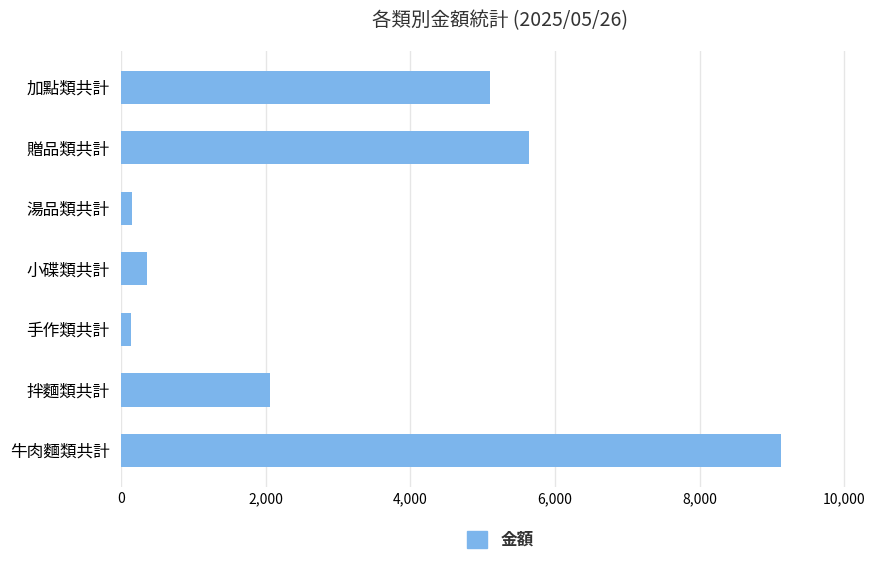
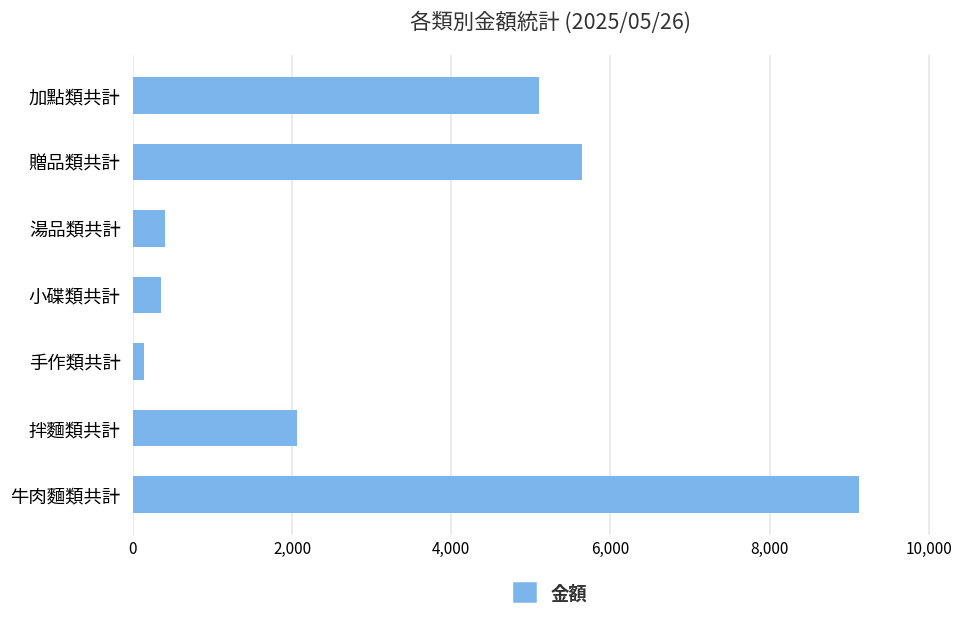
  {
    "加點類共計": "5,100",
    "贈品類共計": "5,600",
-   "湯品類共計": "200",
+   "湯品類共計": "400",
    "小碟類共計": "400",
    "手作類共計": "100",
    "拌麵類共計": "2,100",
    "牛肉麵類共計": "9,100"
  }
